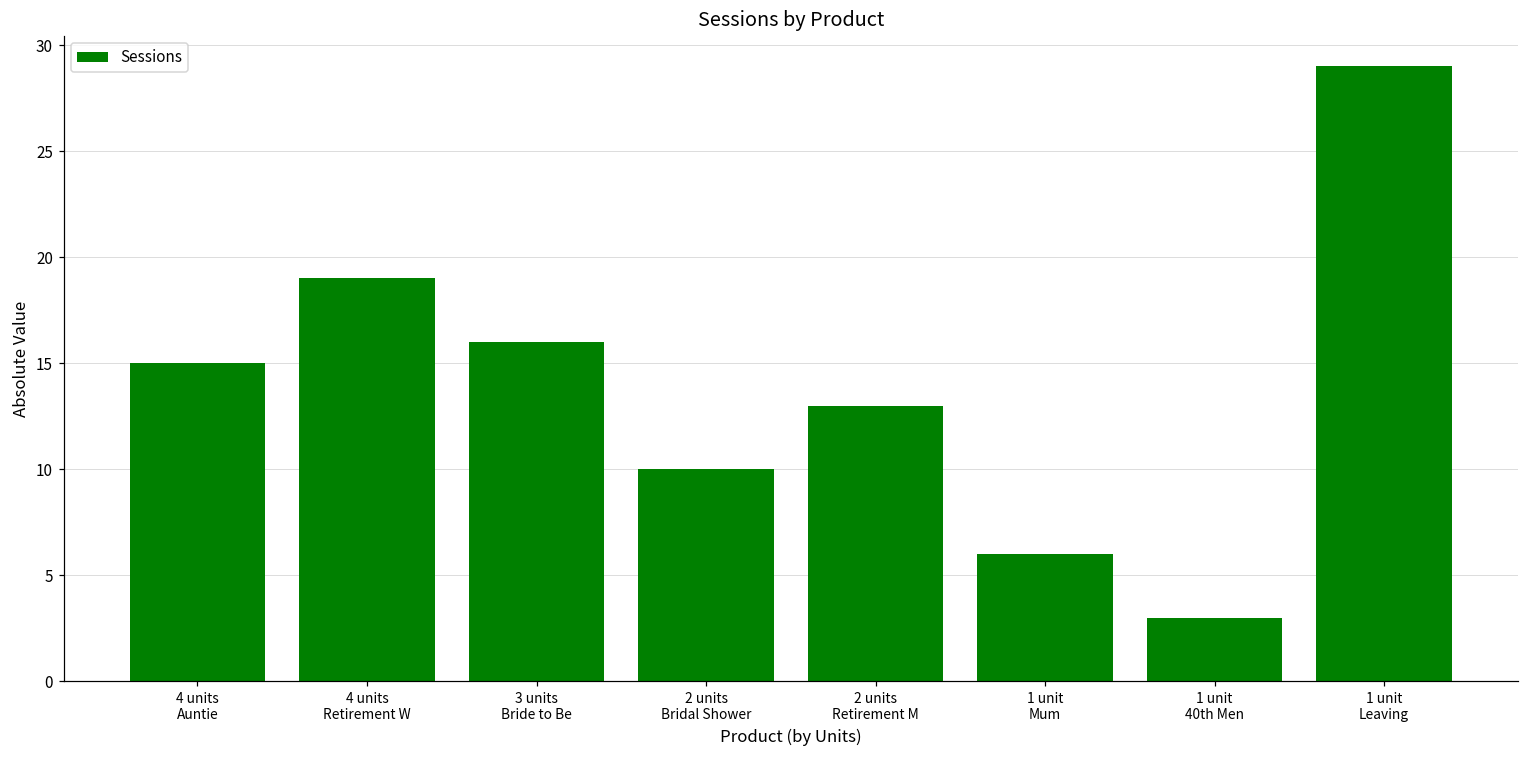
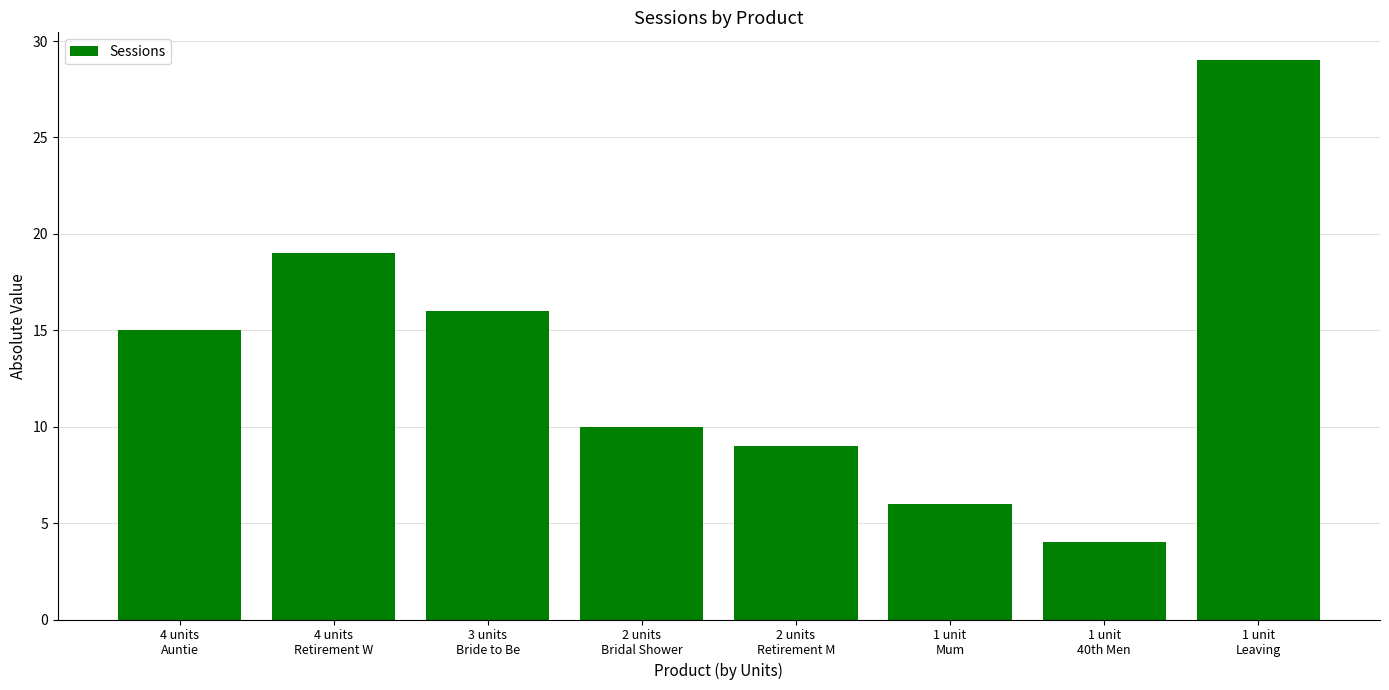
  {
    "4 units Auntie": 15,
    "4 units Retirement W": 19,
    "3 units Bride to Be": 16,
    "2 units Bridal Shower": 10,
-   "2 units Retirement M": 13,
+   "2 units Retirement M": 9,
    "1 unit Mum": 6,
-   "1 unit 40th Men": 3,
+   "1 unit 40th Men": 4,
    "1 unit Leaving": 29
  }
